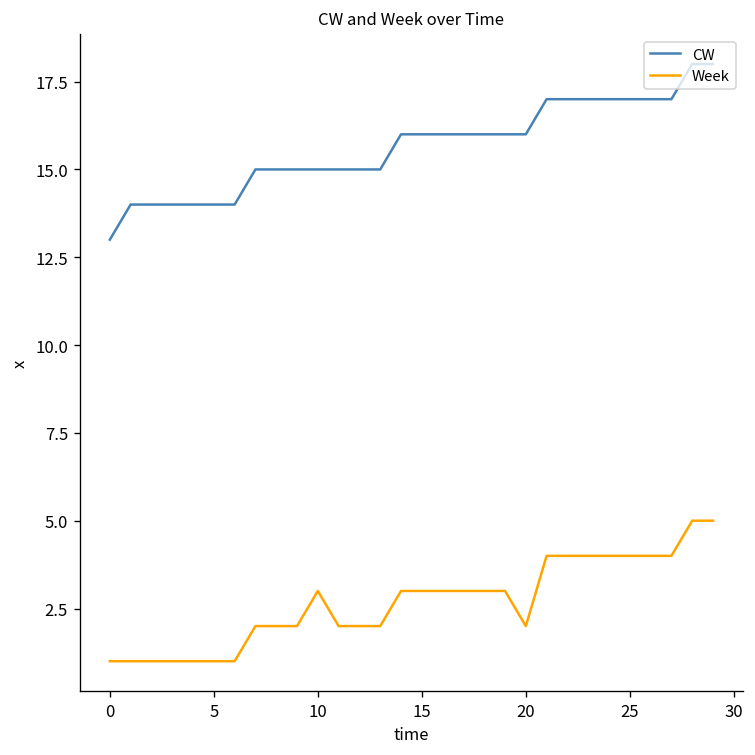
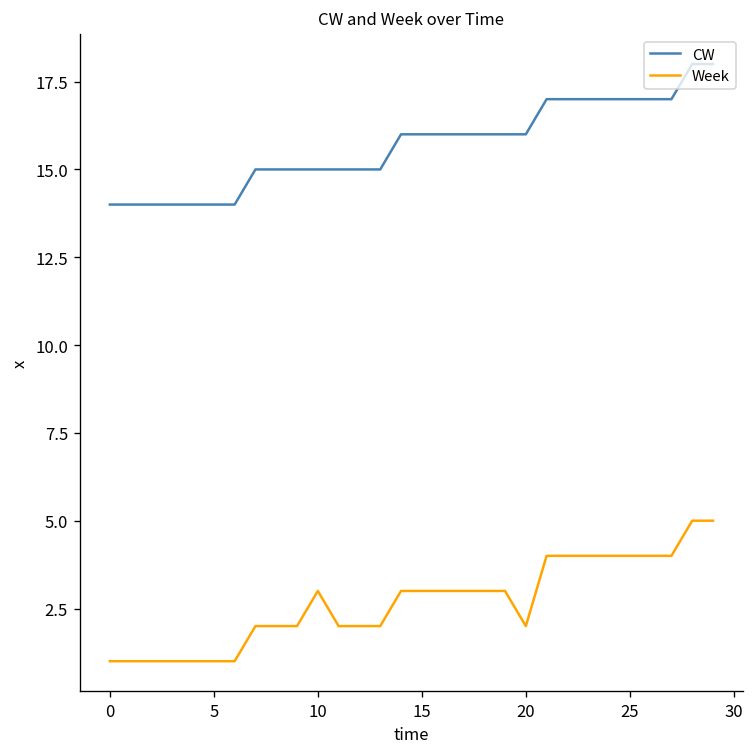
  {
    "CW": {
-     "0": 13,
+     "0": 14,
      "5": 14,
      "10": 15,
      "15": 16,
      "20": 16,
      "25": 17
    },
    "Week": {
      "0": 1,
      "5": 1,
      "10": 3,
      "15": 3,
      "20": 2,
      "25": 4
    }
  }
